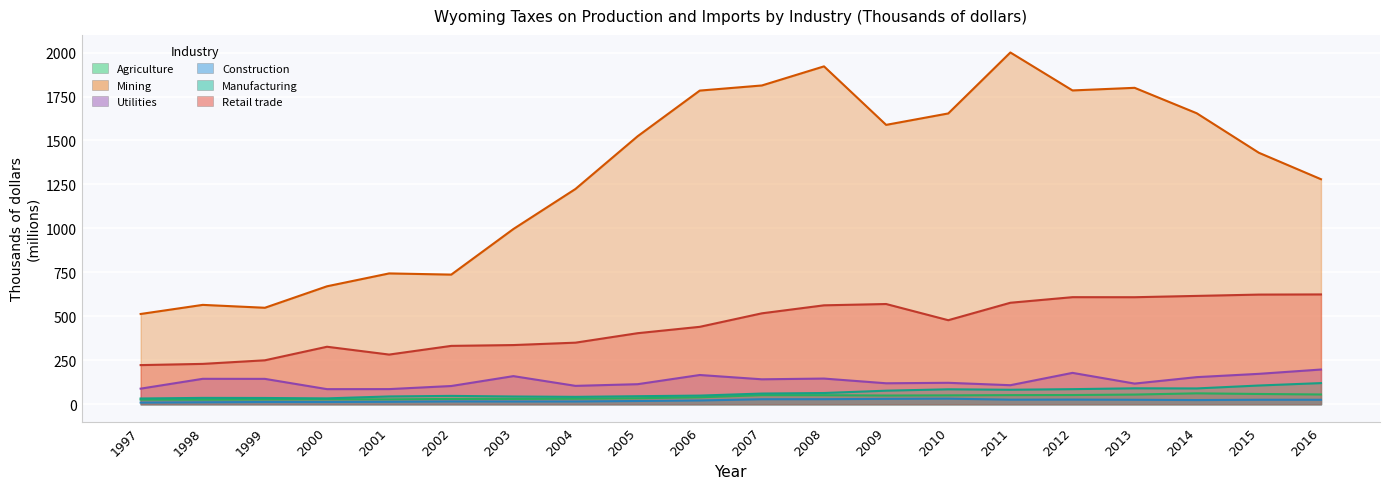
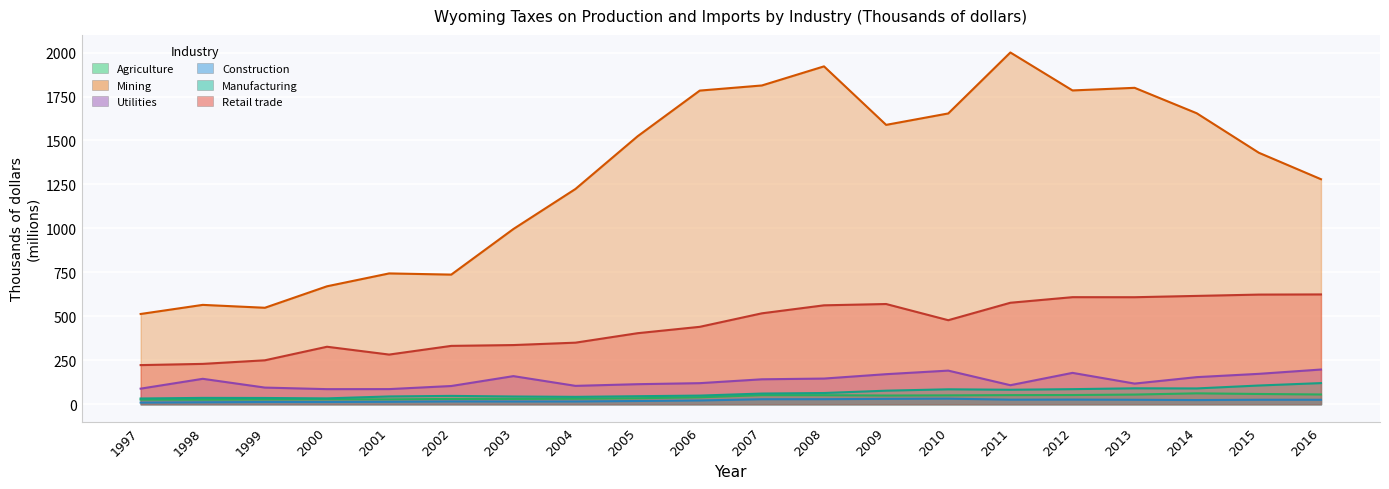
  {
    "Utilities": {
      "1997": 90,
      "1998": 140,
-     "1999": 140,
+     "1999": 90,
      "2000": 90,
      "2001": 90,
      "2002": 100,
      "2003": 160,
      "2004": 100,
      "2005": 110,
-     "2006": 170,
+     "2006": 120,
      "2007": 140,
      "2008": 150,
-     "2009": 120,
-     "2010": 120,
+     "2009": 170,
+     "2010": 190,
      "2011": 110,
      "2012": 180,
      "2013": 120,
      "2014": 150,
      "2015": 170,
      "2016": 200
    }
  }
